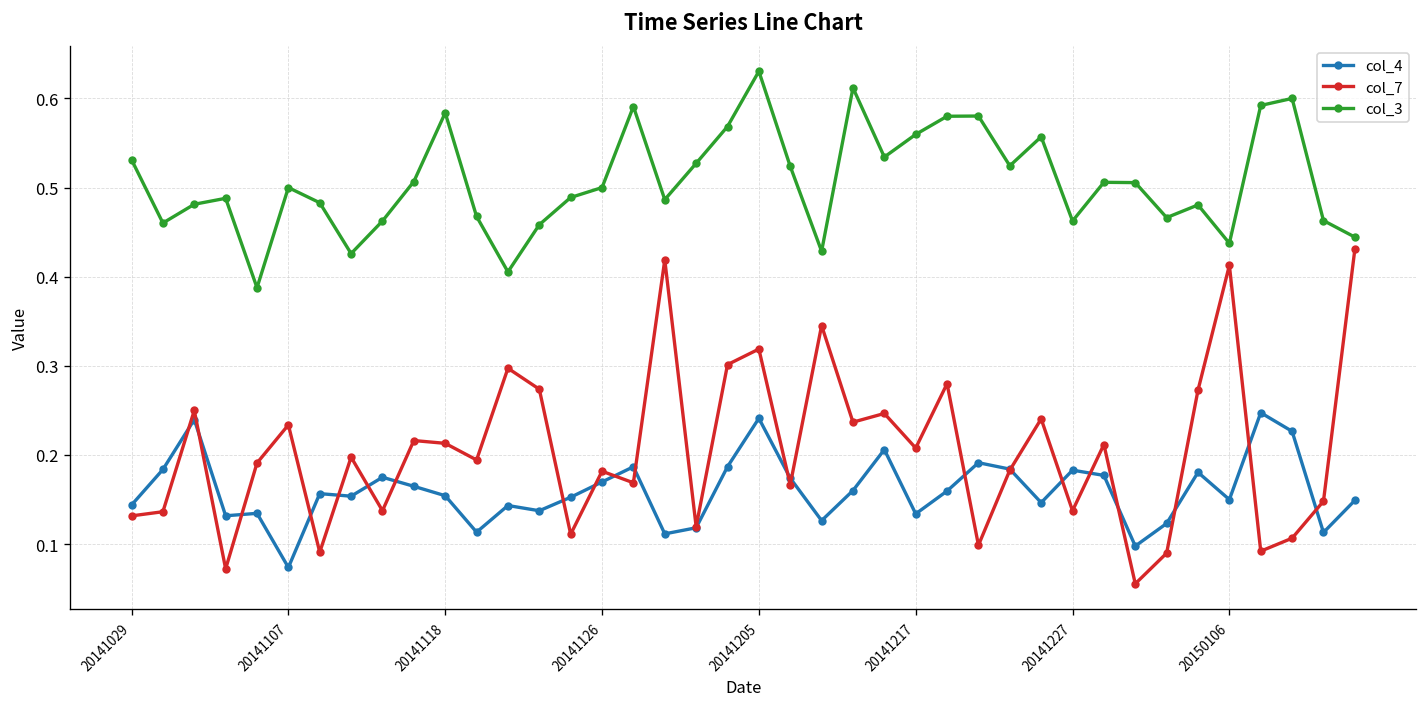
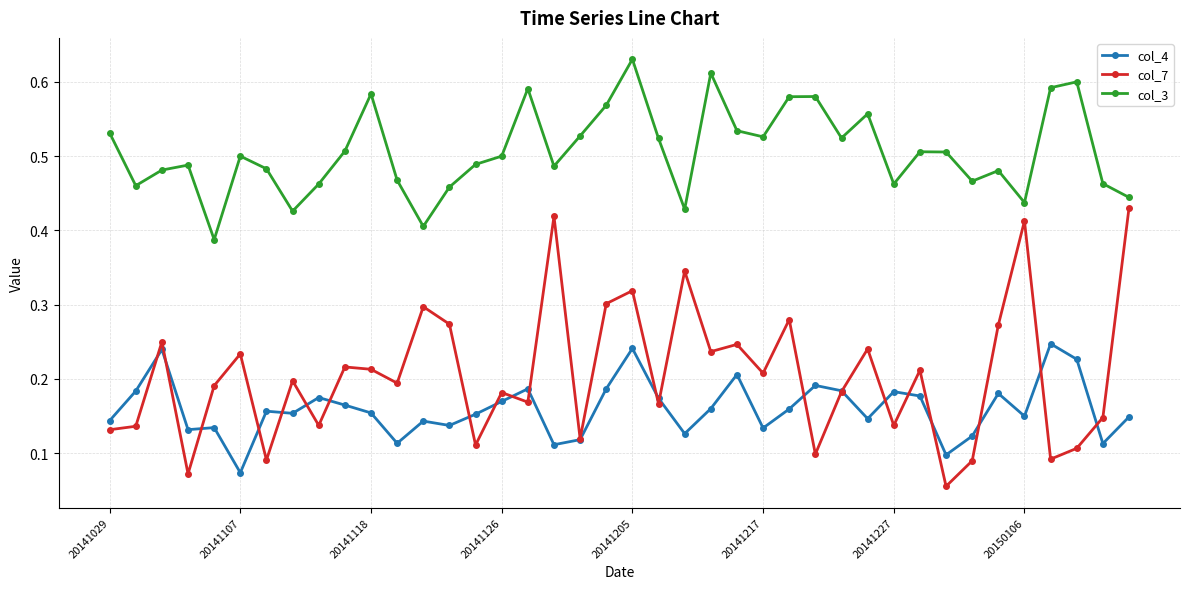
  {
    "col_4": {
      "20141029": 0.14,
      "20141107": 0.07,
      "20141118": 0.15,
      "20141126": 0.17,
      "20141205": 0.24,
      "20141217": 0.13,
      "20141227": 0.18,
      "20150106": 0.15
    },
    "col_7": {
      "20141029": 0.13,
      "20141107": 0.23,
      "20141118": 0.21,
      "20141126": 0.18,
      "20141205": 0.32,
      "20141217": 0.21,
      "20141227": 0.14,
      "20150106": 0.41
    },
    "col_3": {
      "20141029": 0.53,
      "20141107": 0.50,
      "20141118": 0.58,
      "20141126": 0.50,
      "20141205": 0.63,
-     "20141217": 0.56,
+     "20141217": 0.53,
      "20141227": 0.46,
      "20150106": 0.44
    }
  }
